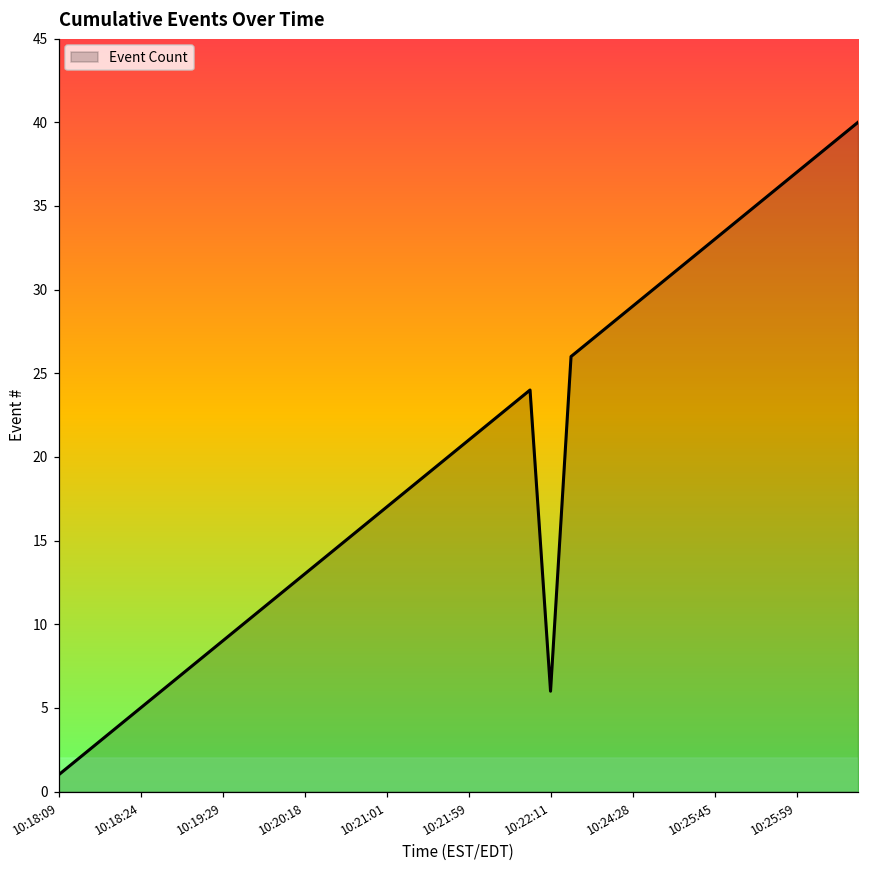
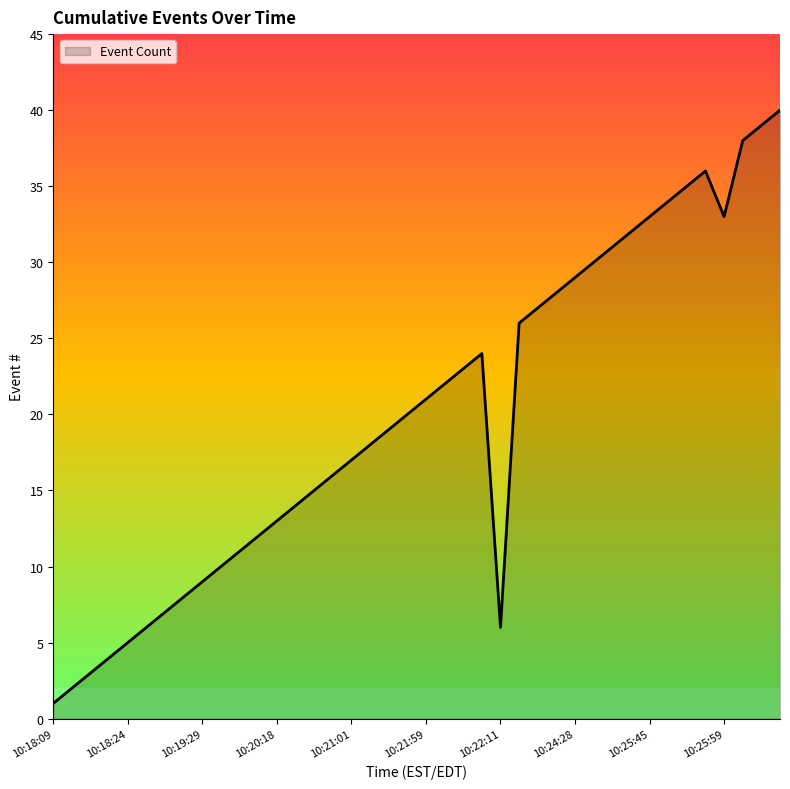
  {
    "10:18:24": 5,
    "10:19:29": 9,
    "10:20:18": 13,
    "10:21:01": 17,
    "10:21:59": 21,
    "10:22:11": 6,
    "10:24:28": 29,
    "10:25:45": 33,
-   "10:25:59": 37
+   "10:25:59": 33
  }
